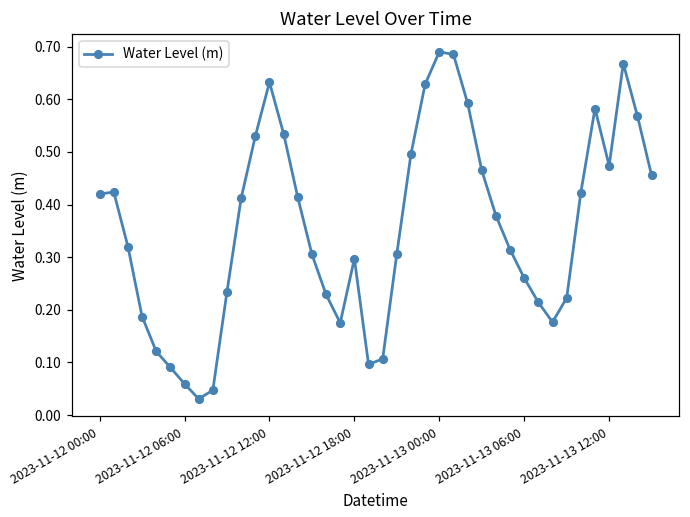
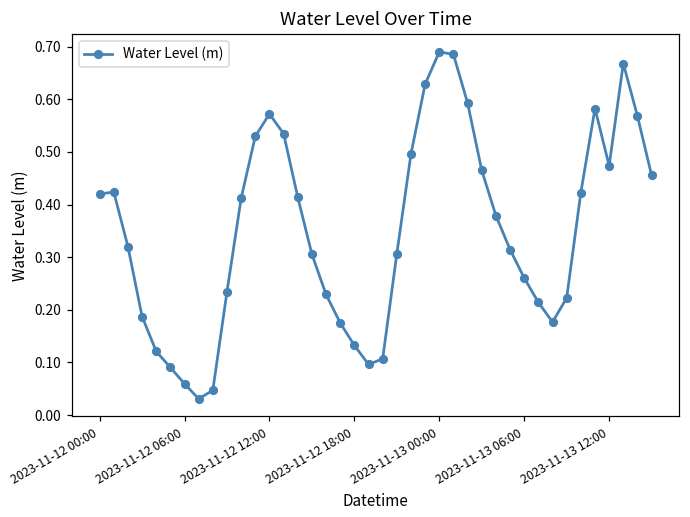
  {
    "2023-11-12 00:00": 0.42,
    "2023-11-12 06:00": 0.06,
-   "2023-11-12 12:00": 0.63,
-   "2023-11-12 18:00": 0.30,
+   "2023-11-12 12:00": 0.57,
+   "2023-11-12 18:00": 0.13,
    "2023-11-13 00:00": 0.69,
    "2023-11-13 06:00": 0.26,
    "2023-11-13 12:00": 0.47
  }
